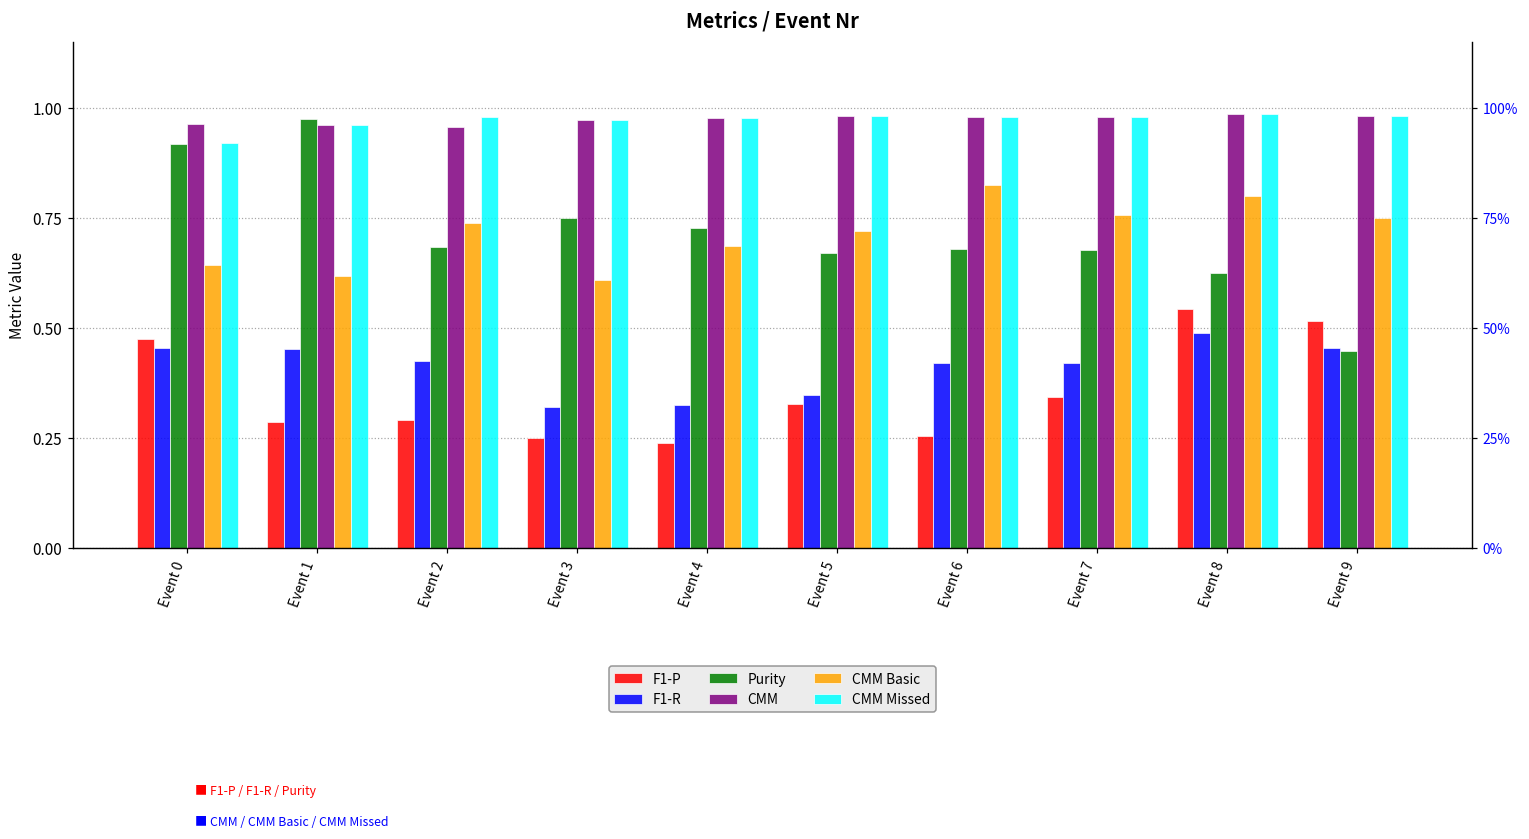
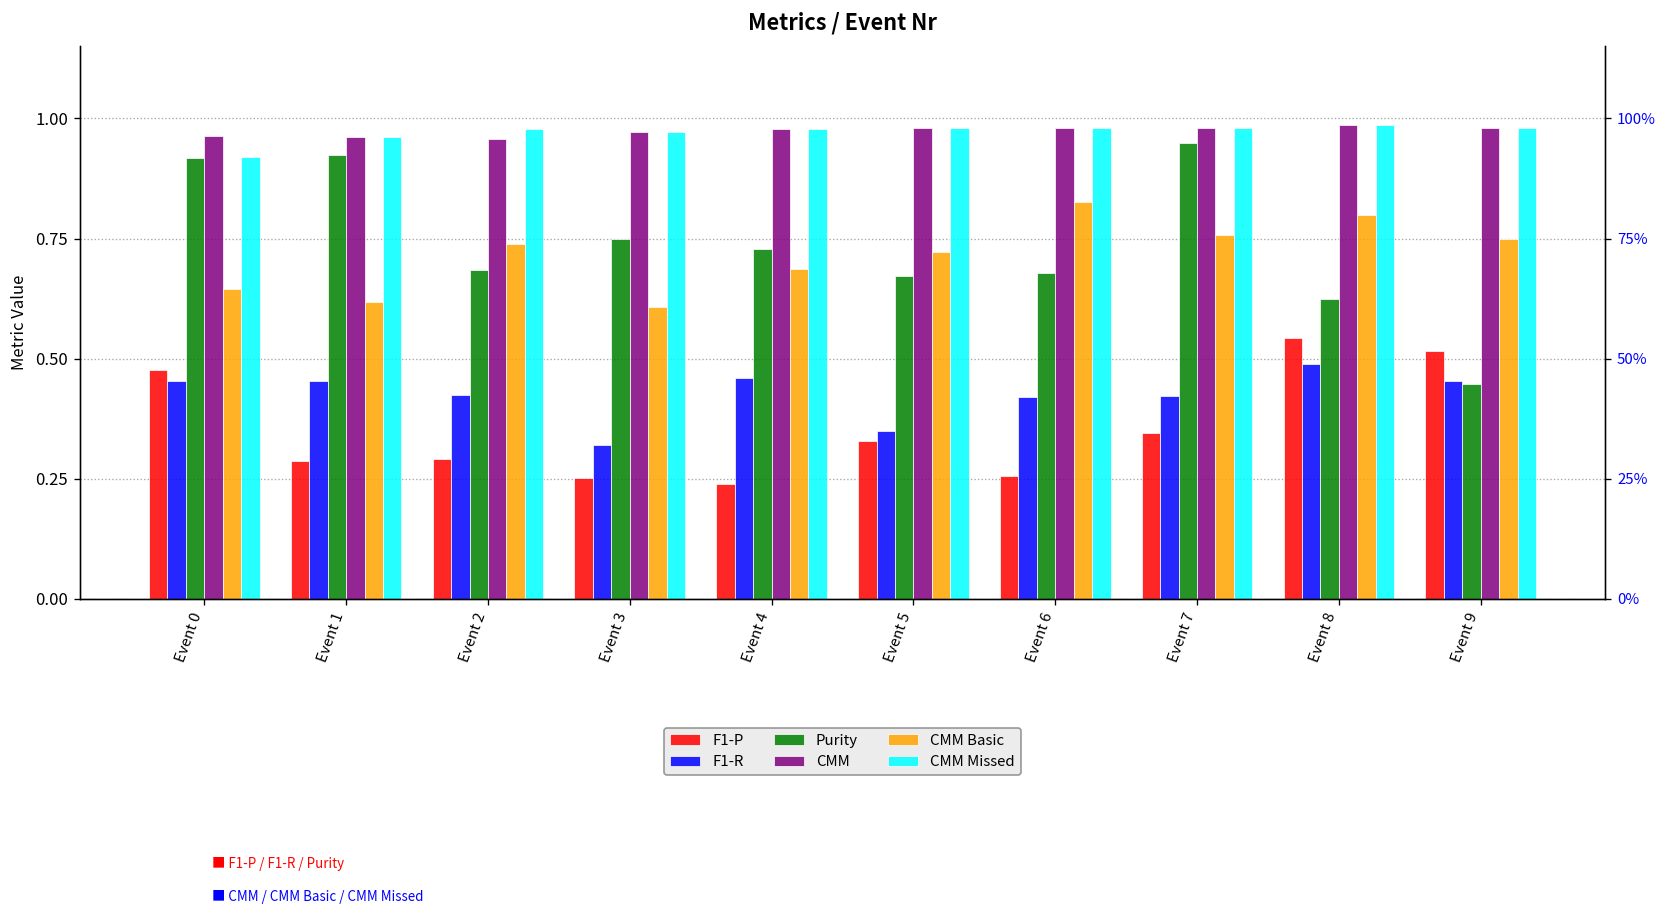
  {
    "F1-P": {
      "Event 0": 0.48,
      "Event 1": 0.29,
      "Event 2": 0.29,
      "Event 3": 0.25,
      "Event 4": 0.24,
      "Event 5": 0.33,
      "Event 6": 0.26,
      "Event 7": 0.34,
      "Event 8": 0.54,
      "Event 9": 0.52
    },
    "F1-R": {
      "Event 0": 0.45,
      "Event 1": 0.45,
      "Event 2": 0.42,
      "Event 3": 0.32,
-     "Event 4": 0.33,
+     "Event 4": 0.46,
      "Event 5": 0.35,
      "Event 6": 0.42,
      "Event 7": 0.42,
      "Event 8": 0.49,
      "Event 9": 0.45
    },
    "Purity": {
      "Event 0": 0.92,
-     "Event 1": 0.97,
+     "Event 1": 0.92,
      "Event 2": 0.68,
      "Event 3": 0.75,
      "Event 4": 0.73,
      "Event 5": 0.67,
      "Event 6": 0.68,
-     "Event 7": 0.68,
+     "Event 7": 0.95,
      "Event 8": 0.62,
      "Event 9": 0.45
    },
    "CMM": {
      "Event 0": 0.96,
      "Event 1": 0.96,
      "Event 2": 0.96,
      "Event 3": 0.97,
      "Event 4": 0.98,
      "Event 5": 0.98,
      "Event 6": 0.98,
      "Event 7": 0.98,
      "Event 8": 0.99,
      "Event 9": 0.98
    },
    "CMM Basic": {
      "Event 0": 0.64,
      "Event 1": 0.62,
      "Event 2": 0.74,
      "Event 3": 0.61,
      "Event 4": 0.69,
      "Event 5": 0.72,
      "Event 6": 0.83,
      "Event 7": 0.76,
      "Event 8": 0.80,
      "Event 9": 0.75
    },
    "CMM Missed": {
      "Event 0": 0.92,
      "Event 1": 0.96,
      "Event 2": 0.98,
      "Event 3": 0.97,
      "Event 4": 0.98,
      "Event 5": 0.98,
      "Event 6": 0.98,
      "Event 7": 0.98,
      "Event 8": 0.99,
      "Event 9": 0.98
    }
  }
